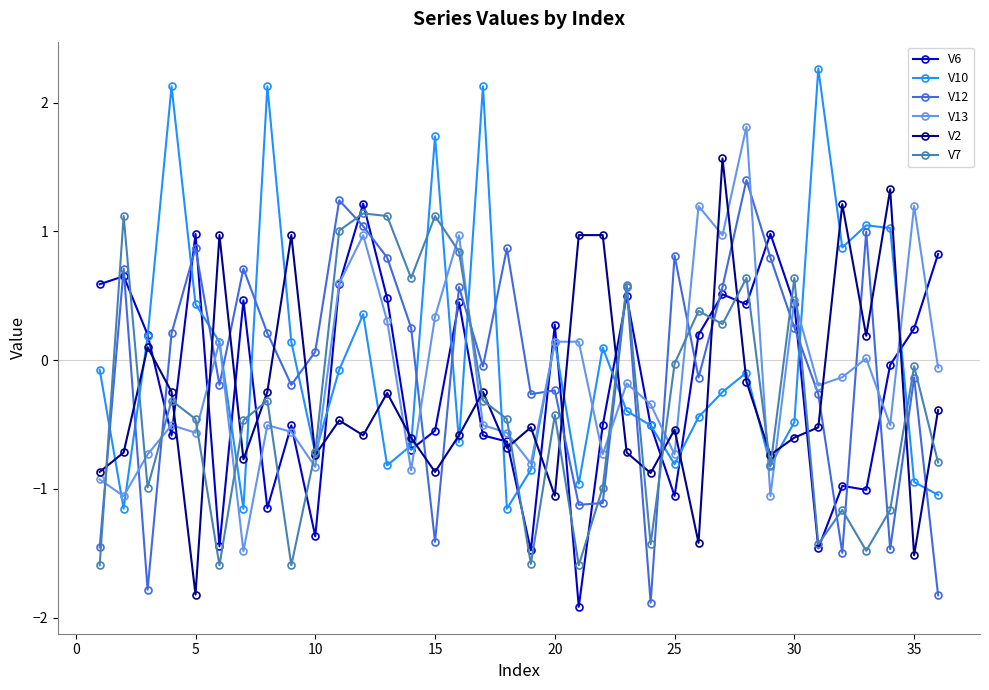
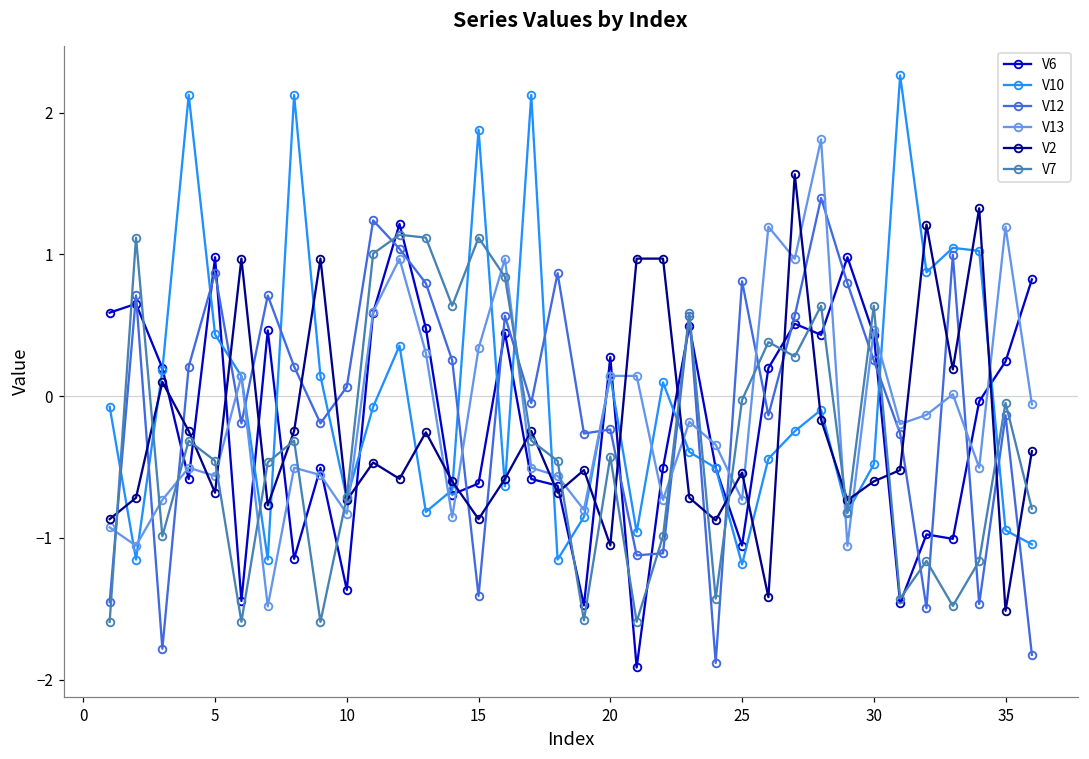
  {
    "V6": {
      "5": 0.98,
      "10": -1.37,
-     "15": -0.55,
+     "15": -0.62,
      "20": 0.28,
      "25": -1.05,
      "30": 0.43,
      "35": 0.25
    },
    "V10": {
      "5": 0.44,
-     "15": 1.74,
-     "25": -0.81,
+     "15": 1.88,
+     "25": -1.19,
      "30": -0.48,
      "35": -0.95
    },
    "V2": {
-     "5": -1.82,
+     "5": -0.68,
      "15": -0.87,
      "20": -1.05,
      "25": -0.54,
      "30": -0.60,
      "35": -1.51
    }
  }
